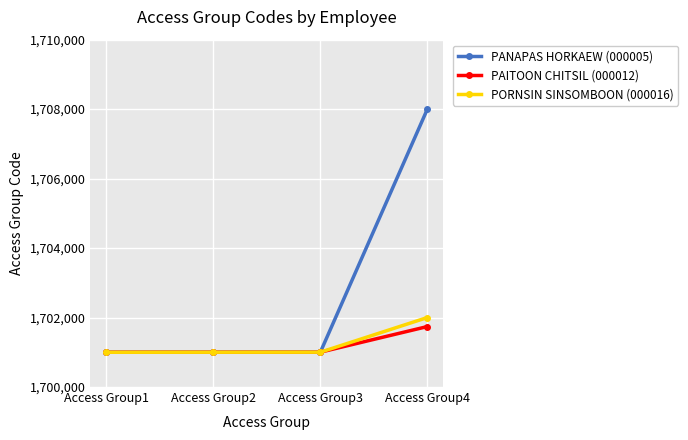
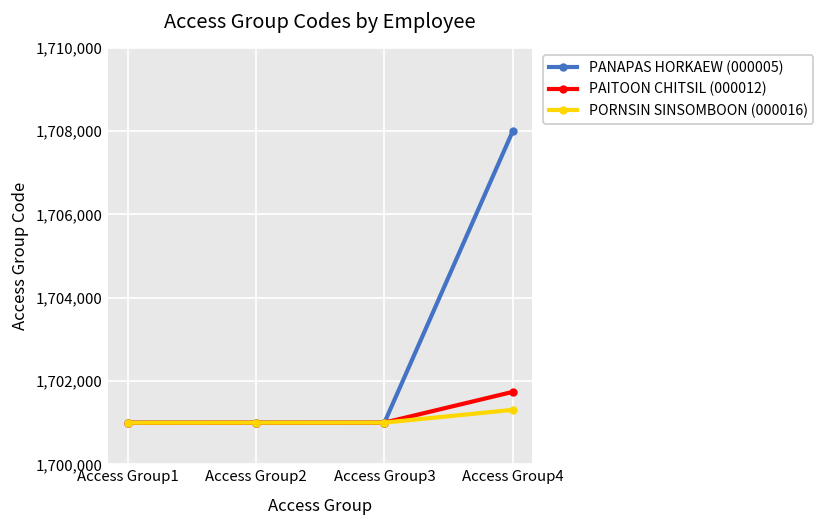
  {
    "PANAPAS HORKAEW (000005)": {
      "Access Group4": "1,708,000"
    },
    "PAITOON CHITSIL (000012)": {
      "Access Group4": "1,701,700"
    },
    "PORNSIN SINSOMBOON (000016)": {
-     "Access Group4": "1,702,000"
+     "Access Group4": "1,701,300"
    }
  }
